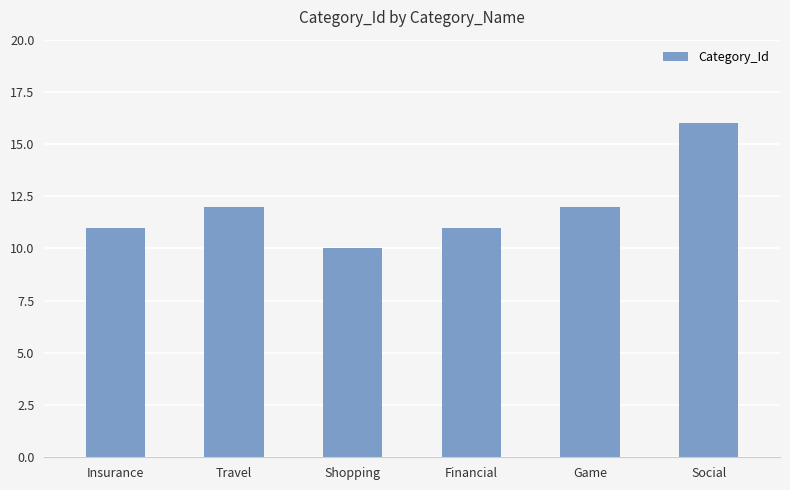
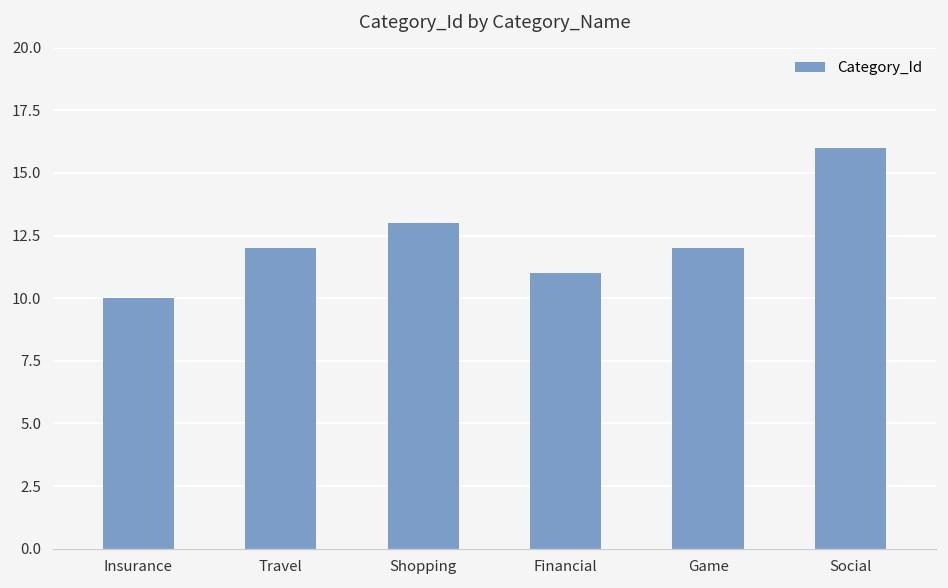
  {
-   "Insurance": 11,
+   "Insurance": 10,
    "Travel": 12,
-   "Shopping": 10,
+   "Shopping": 13,
    "Financial": 11,
    "Game": 12,
    "Social": 16
  }
